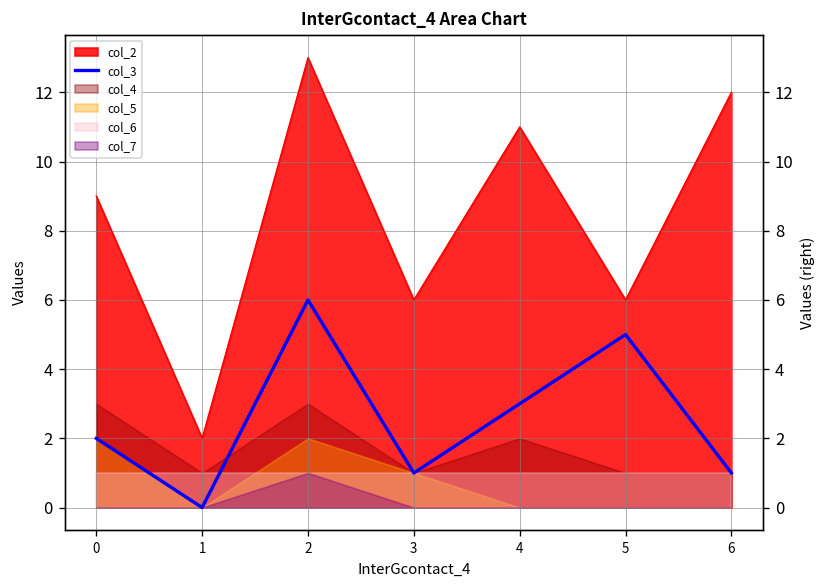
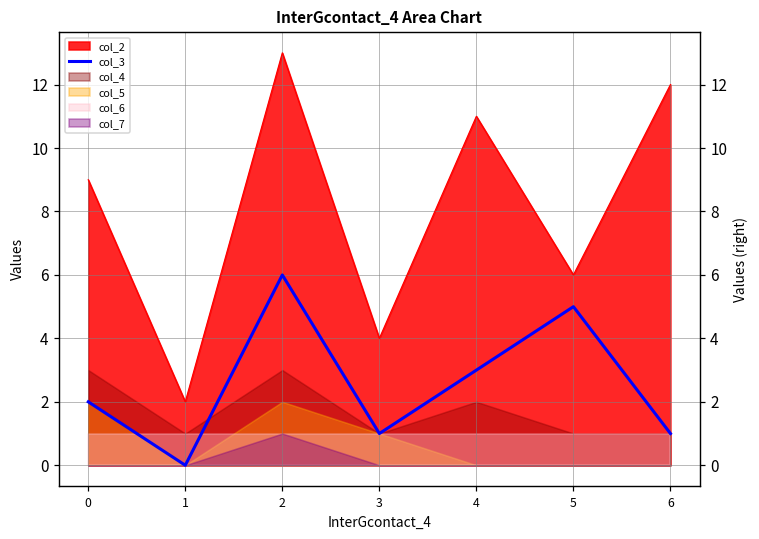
  {
    "col_2": {
      "0": 9,
      "1": 2,
      "2": 13,
-     "3": 6,
+     "3": 4,
      "4": 11,
      "5": 6,
      "6": 12
    },
    "col_4": {
      "0": 3,
      "2": 3,
      "4": 2
    },
    "col_3": {
      "2": 6,
      "4": 3,
      "5": 5
    },
    "col_5": {
      "2": 2
    },
    "col_6": {
      "0": 1,
      "4": 1
    },
    "col_7": {
      "0": 0,
      "3": 0
    }
  }
